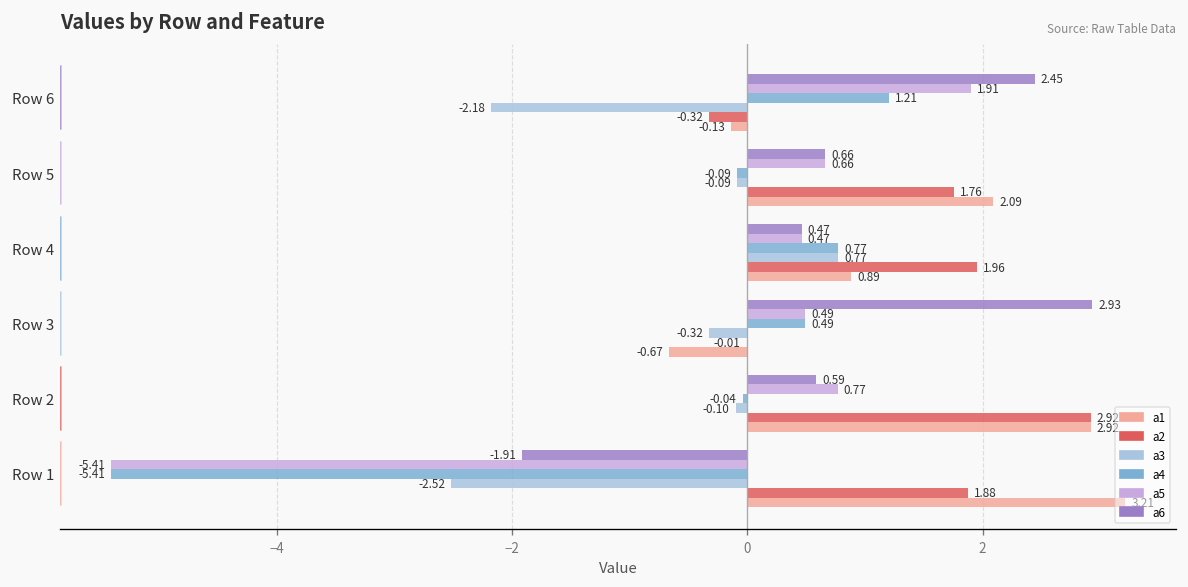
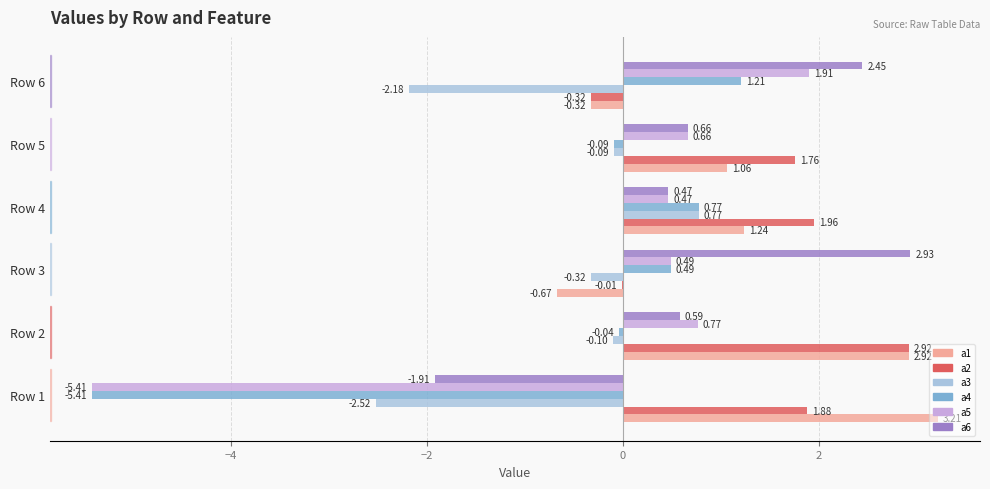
  {
    "a1": {
-     "Row 6": -0.13,
-     "Row 5": 2.09,
-     "Row 4": 0.89,
+     "Row 6": -0.32,
+     "Row 5": 1.06,
+     "Row 4": 1.24,
      "Row 3": -0.67
    },
    "a2": {
      "Row 5": 1.76,
      "Row 4": 1.96,
      "Row 3": -0.01,
      "Row 1": 1.88
    }
  }
